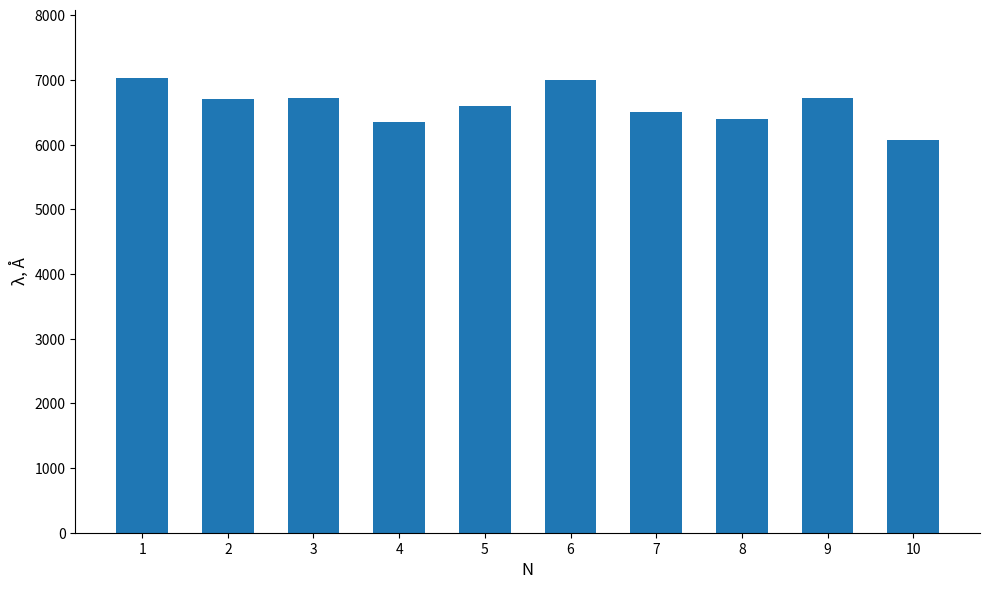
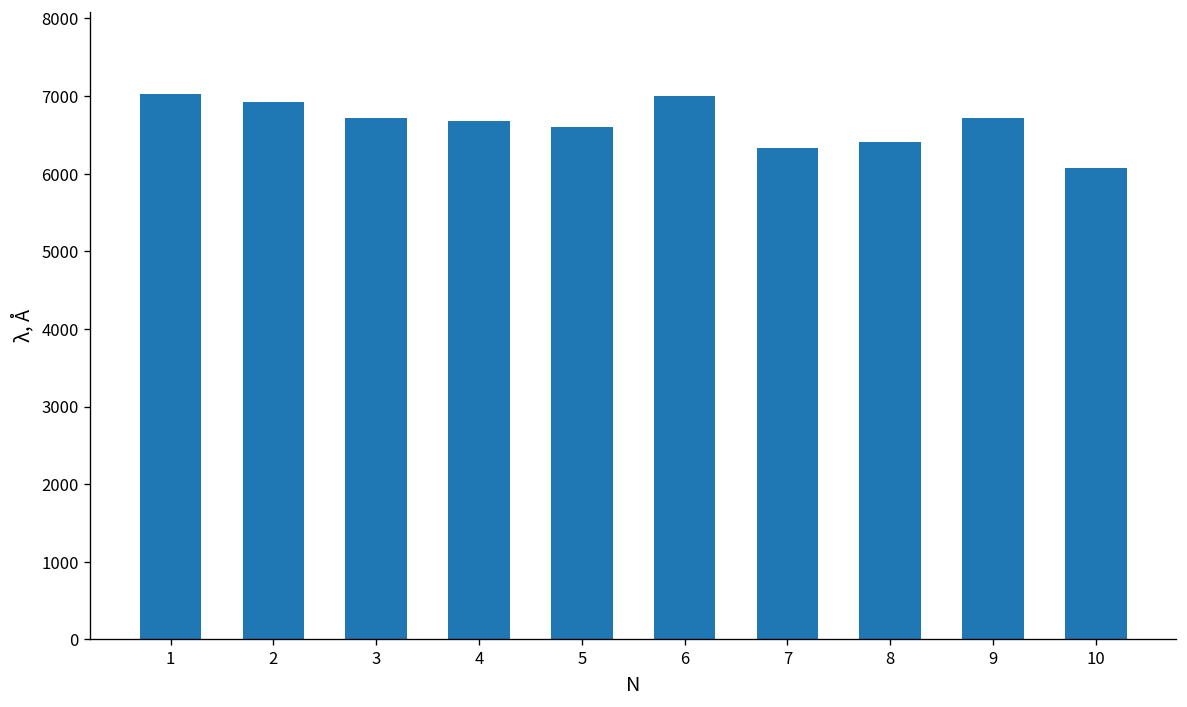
  {
    "1": 7000,
-   "2": 6700,
+   "2": 6900,
    "3": 6700,
-   "4": 6400,
+   "4": 6700,
    "5": 6600,
    "6": 7000,
-   "7": 6500,
+   "7": 6300,
    "8": 6400,
    "9": 6700,
    "10": 6100
  }
